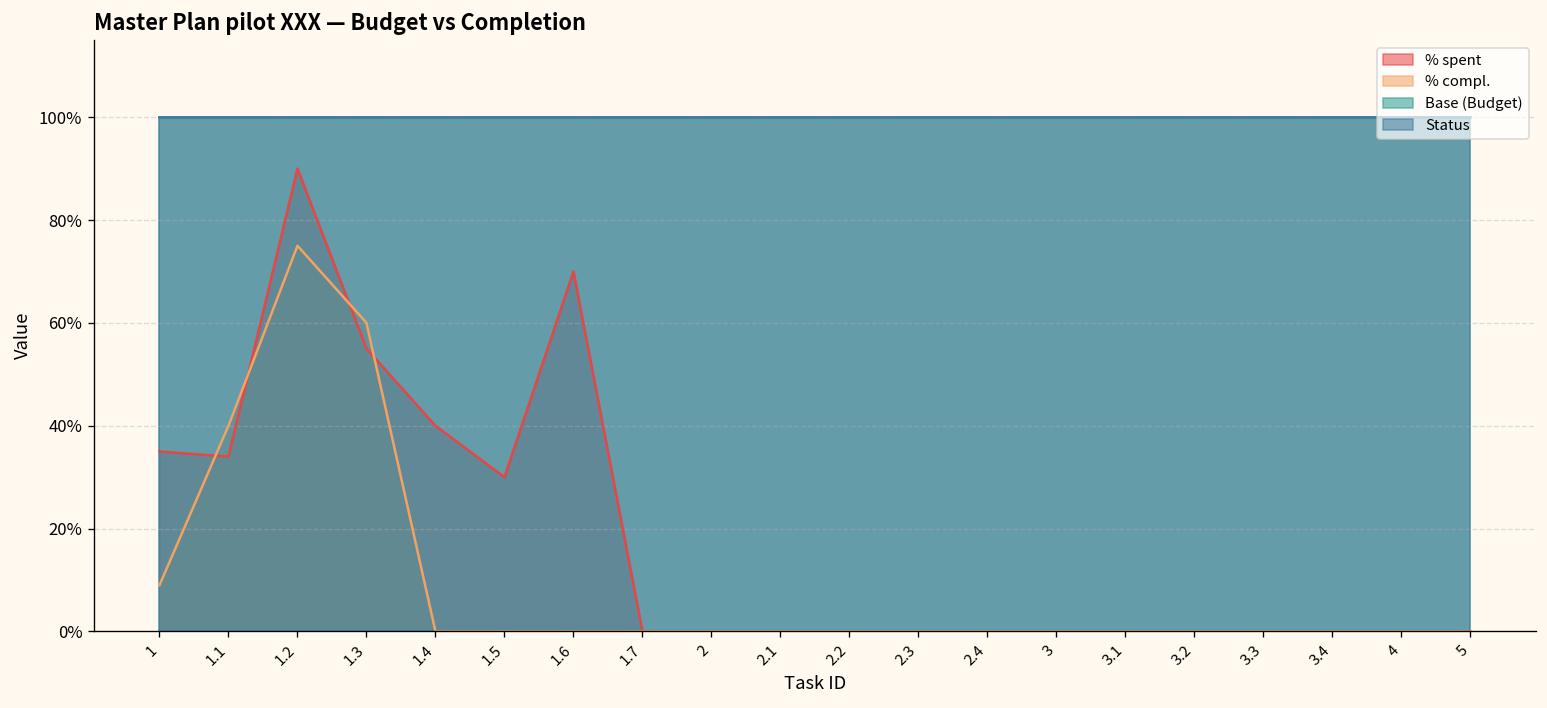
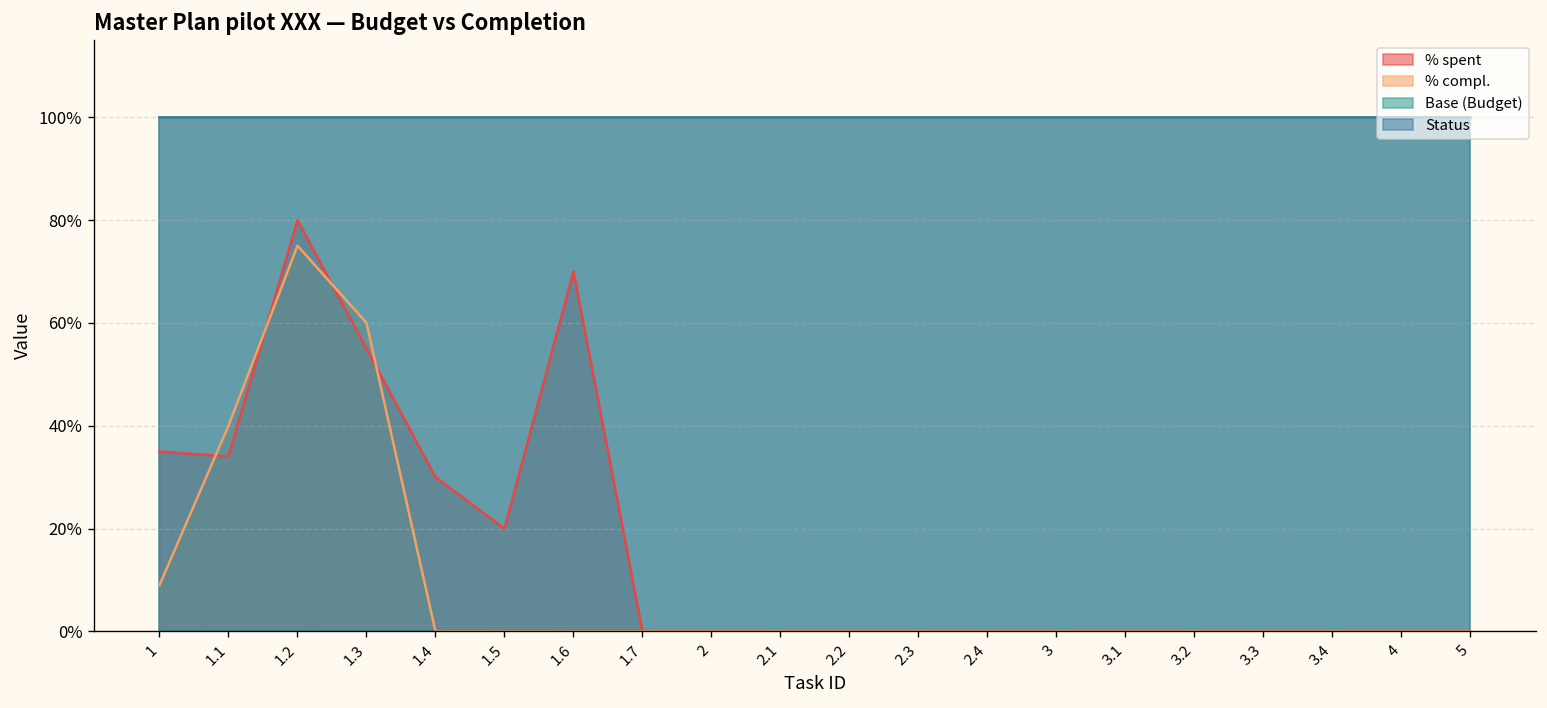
  {
    "% spent": {
      "1": "35%",
      "1.1": "34%",
-     "1.2": "90%",
+     "1.2": "80%",
      "1.3": "55%",
-     "1.4": "40%",
-     "1.5": "30%",
+     "1.4": "30%",
+     "1.5": "20%",
      "1.6": "70%"
    },
    "% compl.": {
      "1": "9%",
      "1.1": "40%",
      "1.2": "75%",
      "1.3": "60%",
      "1.4": "0%",
      "1.5": "0%",
      "1.6": "0%"
    },
    "Status": {
      "1": "100%",
      "1.1": "100%",
      "1.2": "100%",
      "1.3": "100%",
      "1.4": "100%",
      "1.5": "100%",
      "1.6": "100%",
      "1.7": "100%",
      "2": "100%",
      "2.1": "100%",
      "2.2": "100%",
      "2.3": "100%",
      "2.4": "100%",
      "3": "100%",
      "3.1": "100%",
      "3.2": "100%",
      "3.3": "100%",
      "3.4": "100%"
    }
  }
